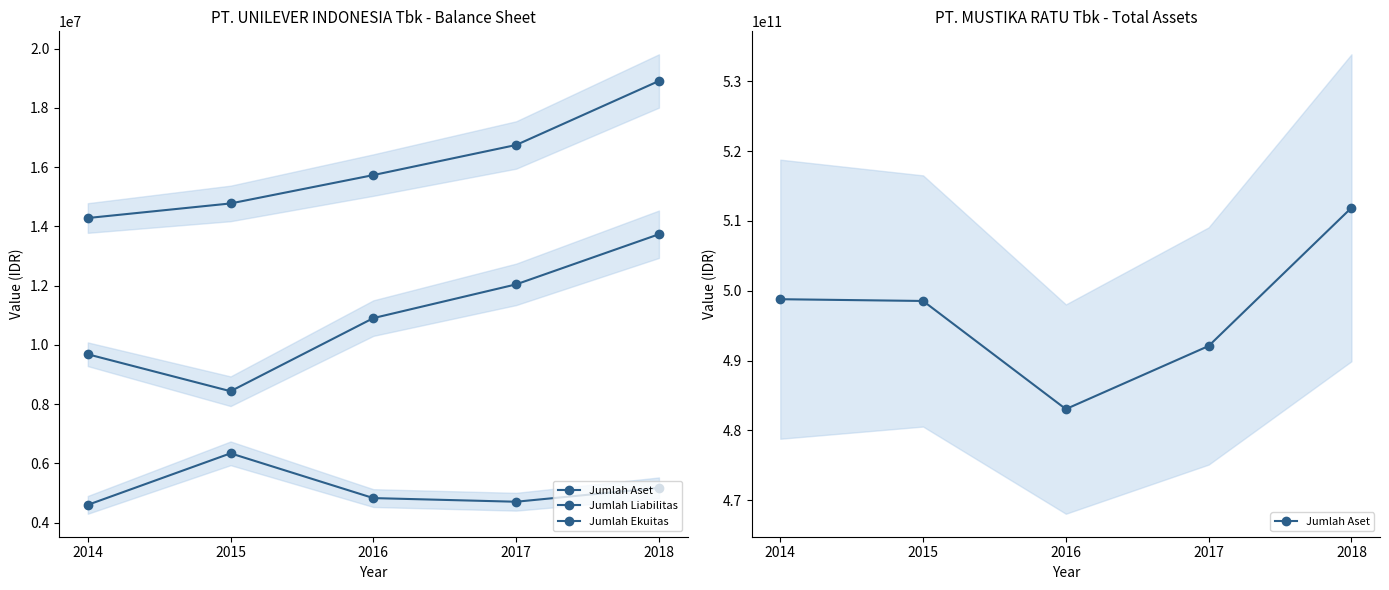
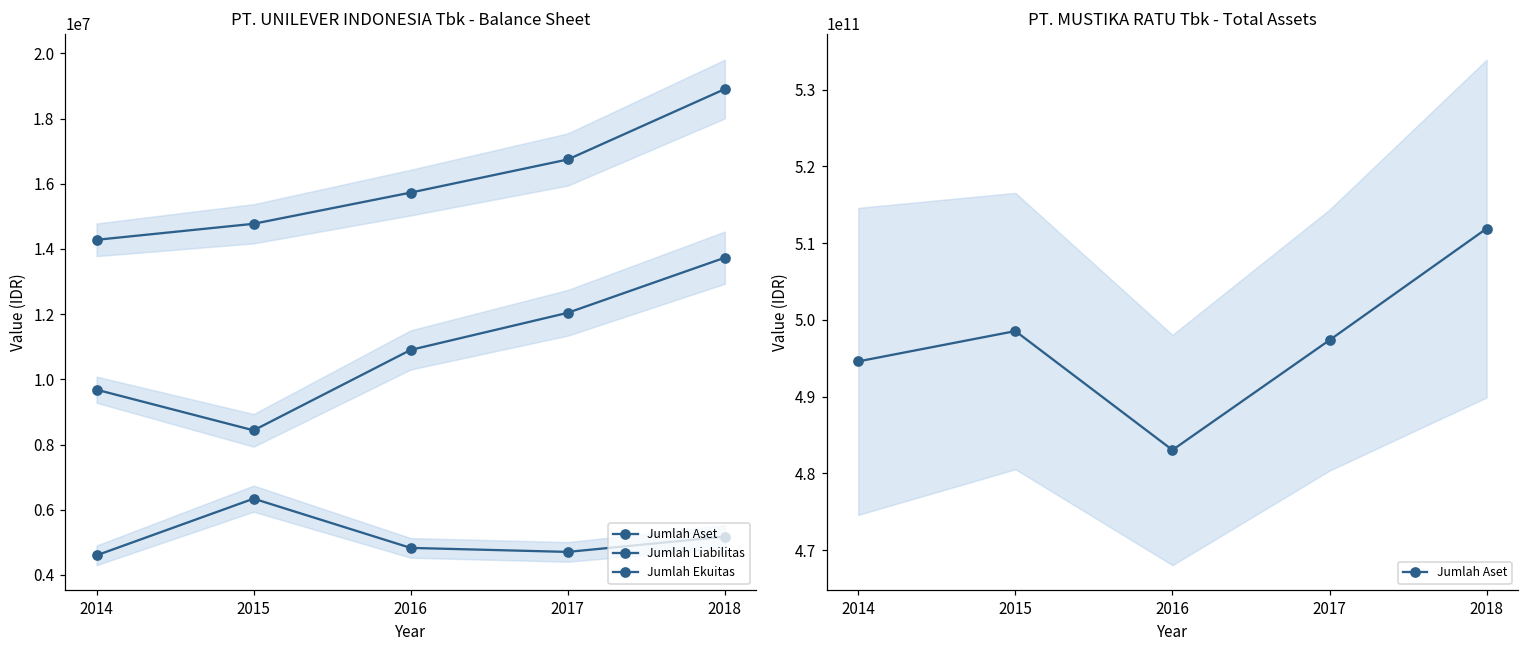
  {
    "PT. MUSTIKA RATU Tbk - Total Assets": {
      "Jumlah Aset": {
-       "2014": 499000000000,
+       "2014": 495000000000,
        "2015": 499000000000,
        "2016": 483000000000,
-       "2017": 492000000000,
+       "2017": 497000000000,
        "2018": 512000000000
      }
    }
  }
